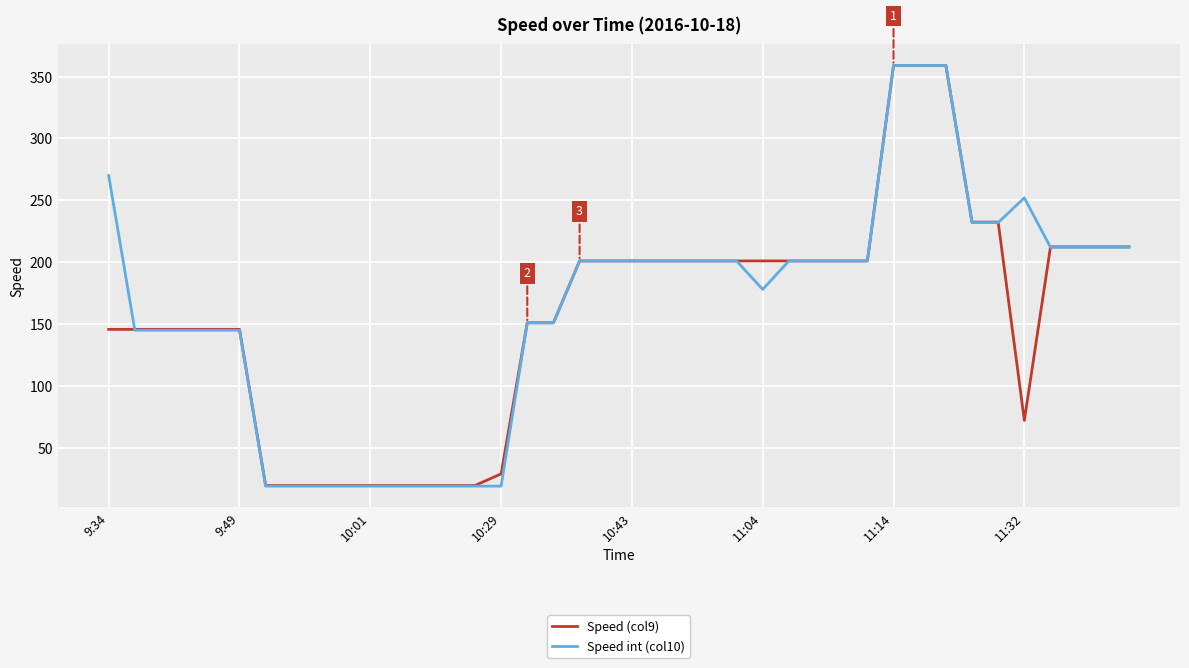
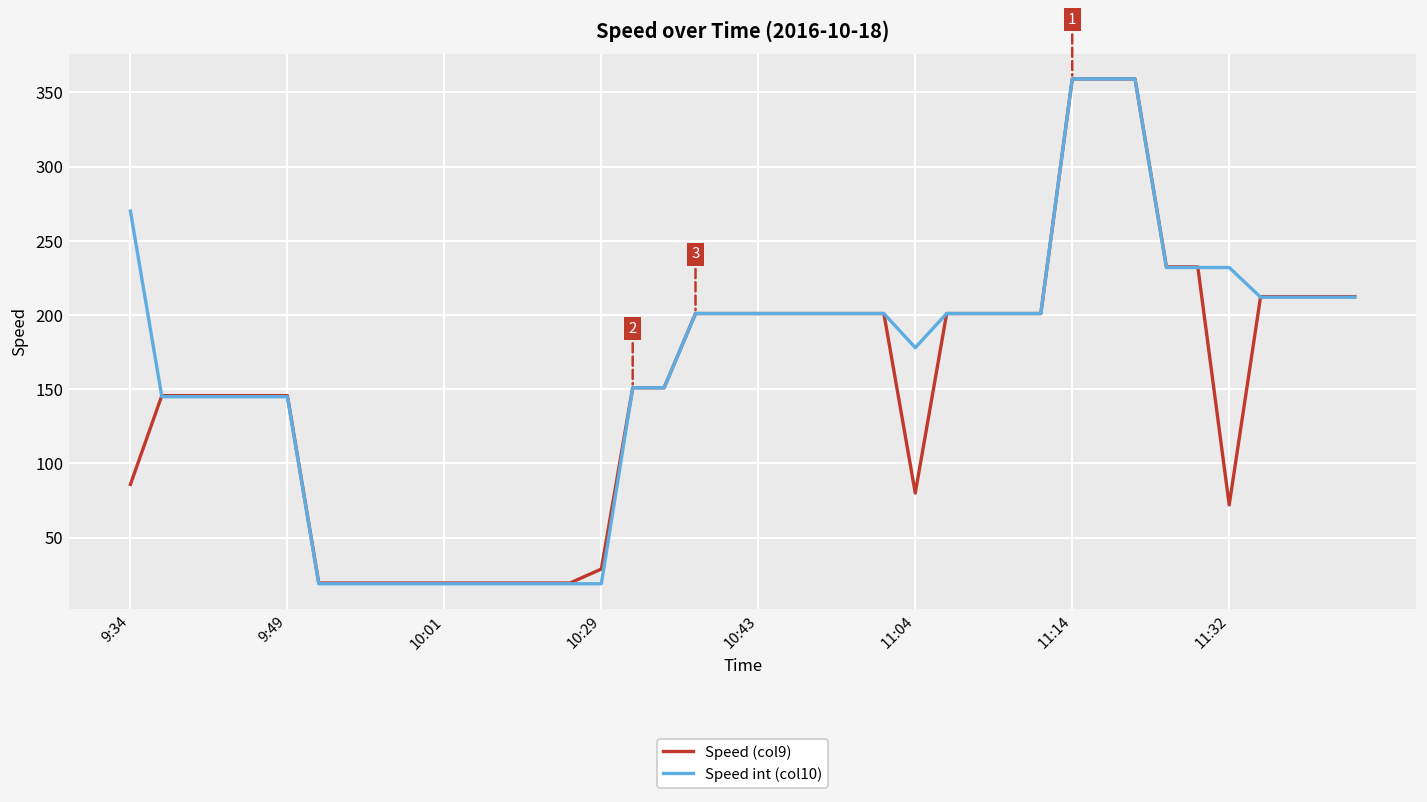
  {
    "Speed (col9)": {
-     "9:34": 146,
+     "9:34": 86,
      "10:29": 29,
-     "11:04": 201,
+     "11:04": 80,
      "11:32": 72
    },
    "Speed int (col10)": {
      "9:34": 270,
      "10:29": 19,
      "11:04": 178,
-     "11:32": 252
+     "11:32": 232
    }
  }
